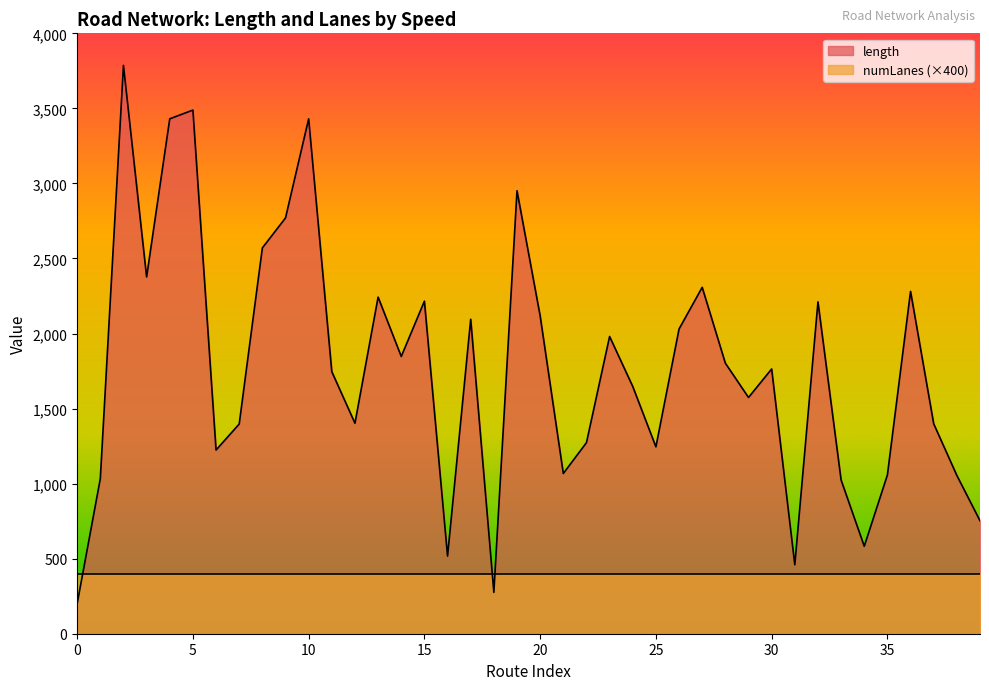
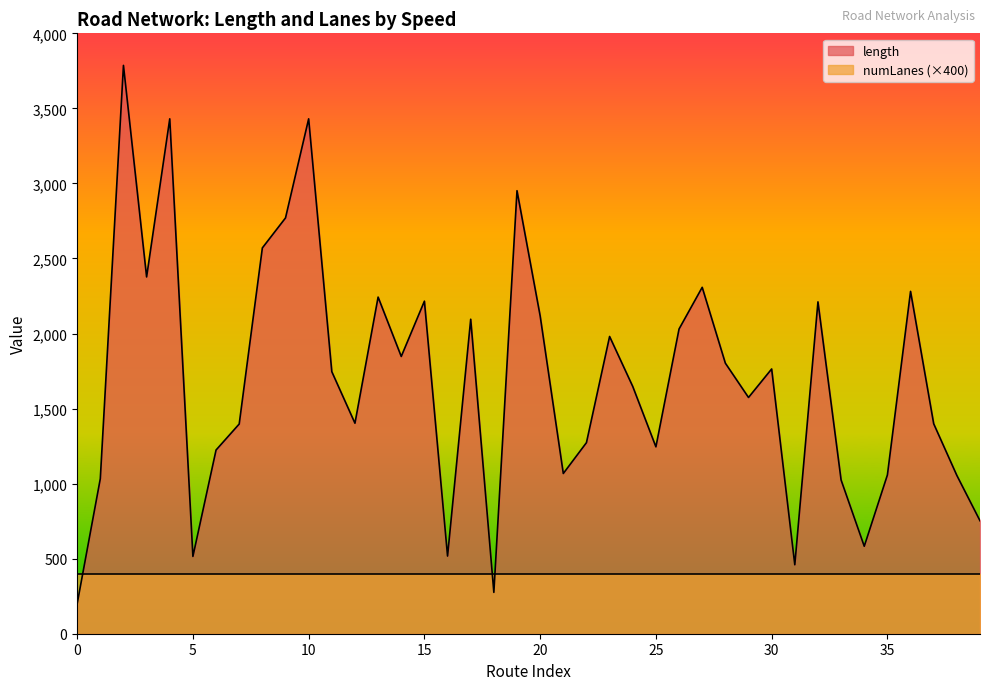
  {
    "length": {
      "0": "200",
-     "5": "3,490",
+     "5": "510",
      "10": "3,430",
      "15": "2,220",
      "20": "2,120",
      "25": "1,250",
      "30": "1,760",
      "35": "1,060"
    },
    "numLanes (×400)": {
      "0": "400",
      "5": "400",
      "10": "400",
      "15": "400",
      "20": "400",
      "25": "400",
      "30": "400",
      "35": "400"
    }
  }
